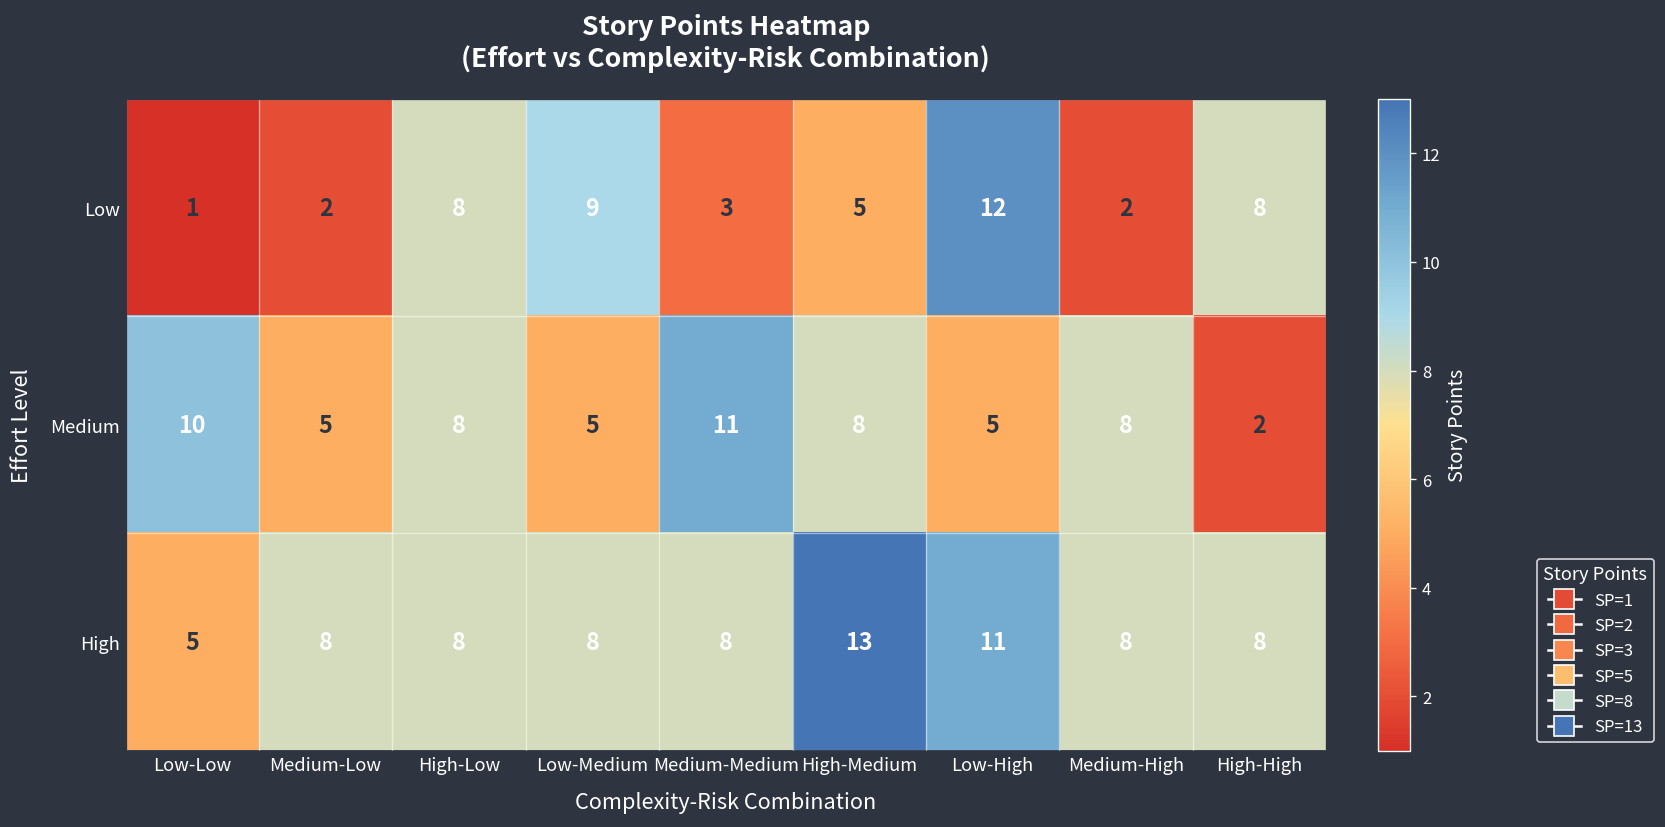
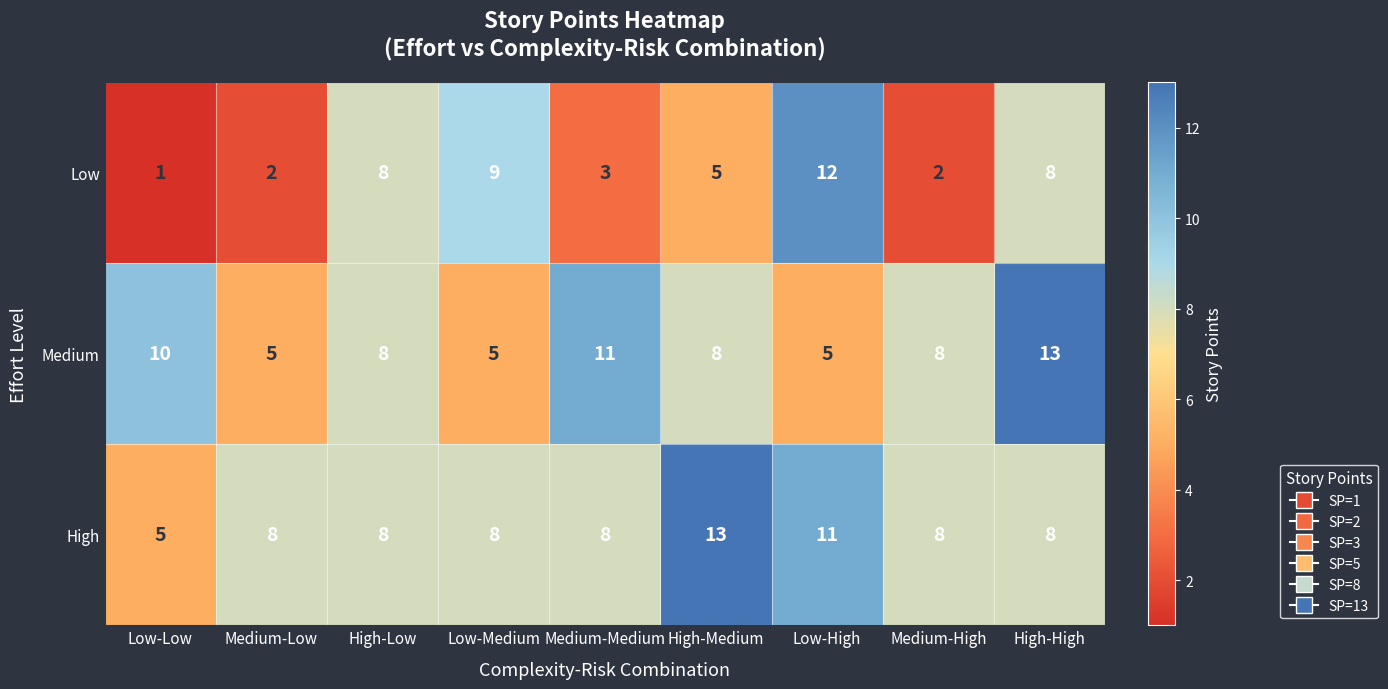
  {
    "Low": {
      "Low-Low": 1,
      "Medium-Low": 2,
      "High-Low": 8,
      "Low-Medium": 9,
      "Medium-Medium": 3,
      "High-Medium": 5,
      "Low-High": 12,
      "Medium-High": 2,
      "High-High": 8
    },
    "Medium": {
      "Low-Low": 10,
      "Medium-Low": 5,
      "High-Low": 8,
      "Low-Medium": 5,
      "Medium-Medium": 11,
      "High-Medium": 8,
      "Low-High": 5,
      "Medium-High": 8,
-     "High-High": 2
+     "High-High": 13
    },
    "High": {
      "Low-Low": 5,
      "Medium-Low": 8,
      "High-Low": 8,
      "Low-Medium": 8,
      "Medium-Medium": 8,
      "High-Medium": 13,
      "Low-High": 11,
      "Medium-High": 8,
      "High-High": 8
    }
  }
